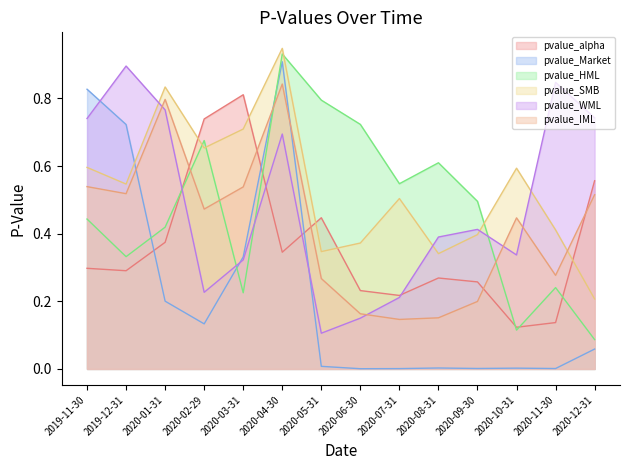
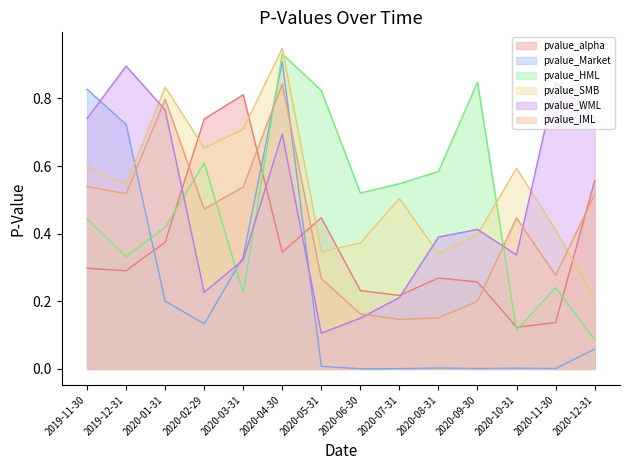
  {
    "pvalue_HML": {
      "2019-11-30": 0.44,
      "2019-12-31": 0.33,
      "2020-01-31": 0.42,
-     "2020-02-29": 0.68,
+     "2020-02-29": 0.61,
      "2020-03-31": 0.23,
      "2020-04-30": 0.93,
-     "2020-05-31": 0.79,
-     "2020-06-30": 0.72,
+     "2020-05-31": 0.82,
+     "2020-06-30": 0.52,
      "2020-07-31": 0.55,
-     "2020-08-31": 0.61,
-     "2020-09-30": 0.50,
+     "2020-08-31": 0.58,
+     "2020-09-30": 0.85,
      "2020-10-31": 0.11,
      "2020-11-30": 0.24,
      "2020-12-31": 0.09
    }
  }
